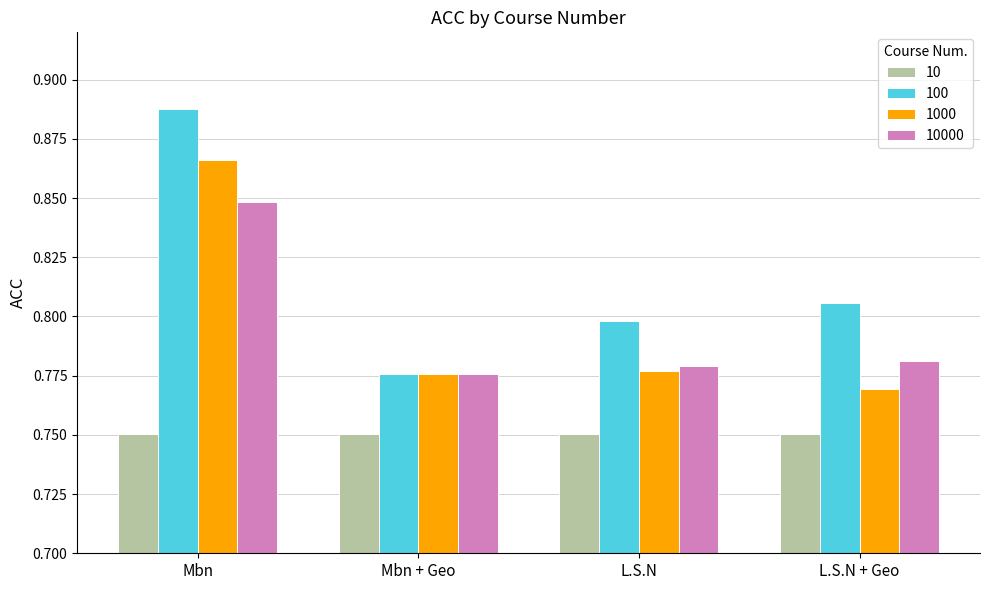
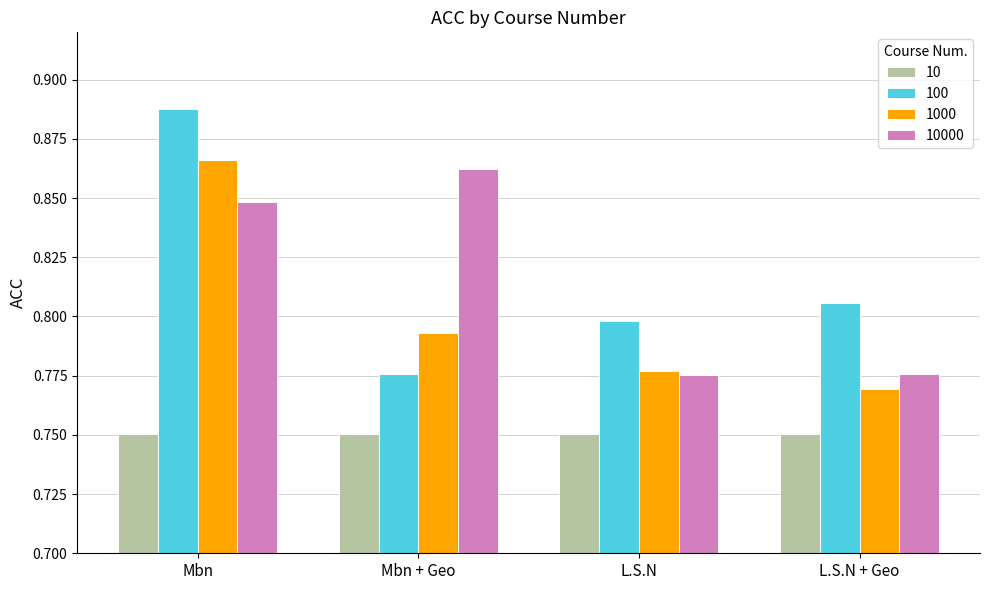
  {
    "10": {
      "Mbn": 0.751,
      "Mbn + Geo": 0.751,
      "L.S.N": 0.751,
      "L.S.N + Geo": 0.751
    },
    "100": {
      "Mbn": 0.888,
      "Mbn + Geo": 0.776,
      "L.S.N": 0.798,
      "L.S.N + Geo": 0.806
    },
    "1000": {
      "Mbn": 0.866,
-     "Mbn + Geo": 0.776,
+     "Mbn + Geo": 0.793,
      "L.S.N": 0.777,
      "L.S.N + Geo": 0.769
    },
    "10000": {
      "Mbn": 0.849,
-     "Mbn + Geo": 0.776,
-     "L.S.N": 0.779,
-     "L.S.N + Geo": 0.781
+     "Mbn + Geo": 0.862,
+     "L.S.N": 0.775,
+     "L.S.N + Geo": 0.776
    }
  }
